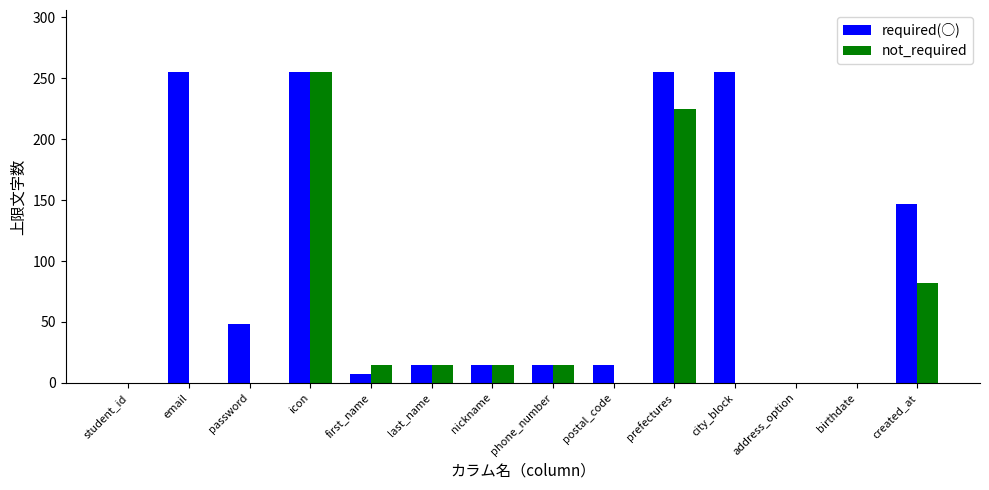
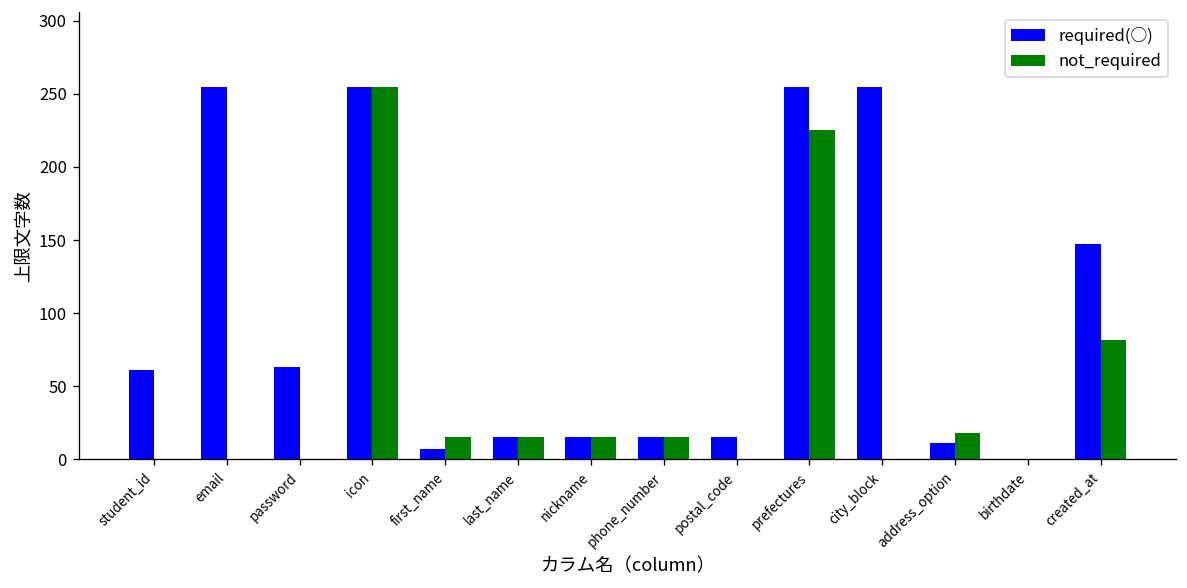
  {
    "required(○)": {
-     "student_id": 0,
+     "student_id": 61,
      "email": 255,
-     "password": 48,
+     "password": 63,
      "icon": 255,
      "first_name": 7,
      "last_name": 15,
      "nickname": 15,
      "phone_number": 15,
      "postal_code": 15,
      "prefectures": 255,
      "city_block": 255,
-     "address_option": 0,
+     "address_option": 11,
      "birthdate": 0,
      "created_at": 147
    },
    "not_required": {
      "student_id": 0,
      "email": 0,
      "password": 0,
      "icon": 255,
      "first_name": 15,
      "last_name": 15,
      "nickname": 15,
      "phone_number": 15,
      "postal_code": 0,
      "prefectures": 225,
      "city_block": 0,
-     "address_option": 0,
+     "address_option": 18,
      "birthdate": 0,
      "created_at": 82
    }
  }
